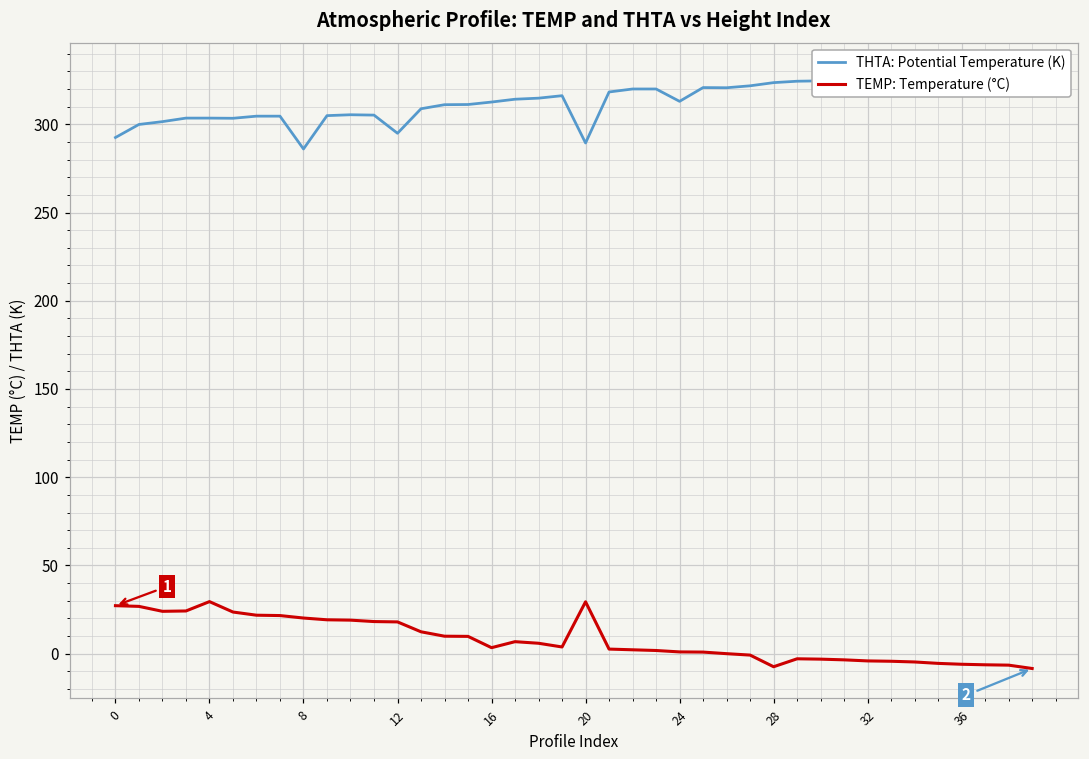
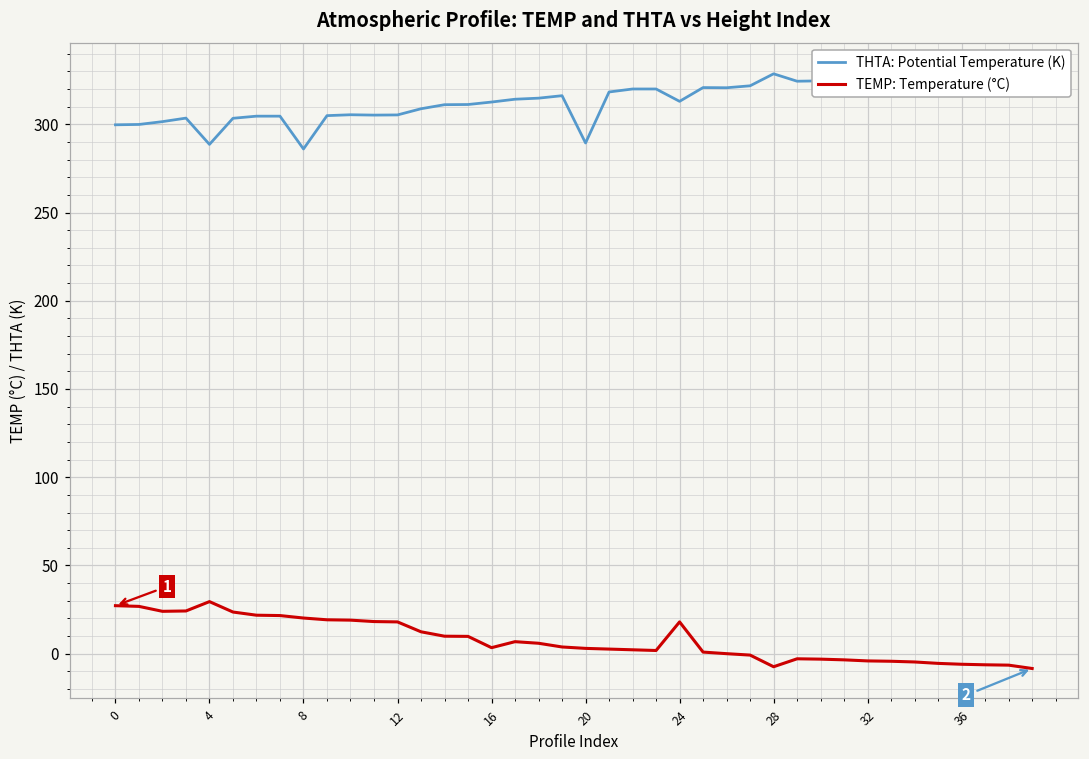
  {
    "THTA: Potential Temperature (K)": {
-     "0": 293,
-     "4": 304,
+     "0": 300,
+     "4": 289,
      "8": 286,
-     "12": 295,
+     "12": 305,
      "16": 313,
      "20": 289,
      "24": 313,
-     "28": 324
+     "28": 329
    },
    "TEMP: Temperature (°C)": {
      "0": 27,
      "4": 30,
      "8": 20,
      "12": 18,
      "16": 3,
-     "20": 29,
-     "24": 1,
+     "20": 3,
+     "24": 18,
      "28": -7,
      "32": -4,
      "36": -6
    }
  }
